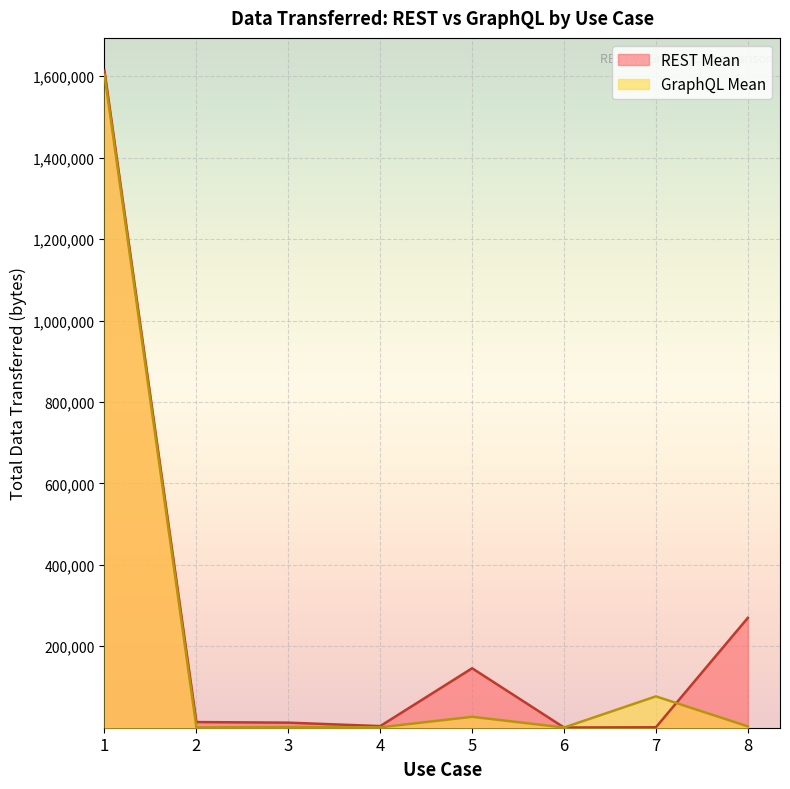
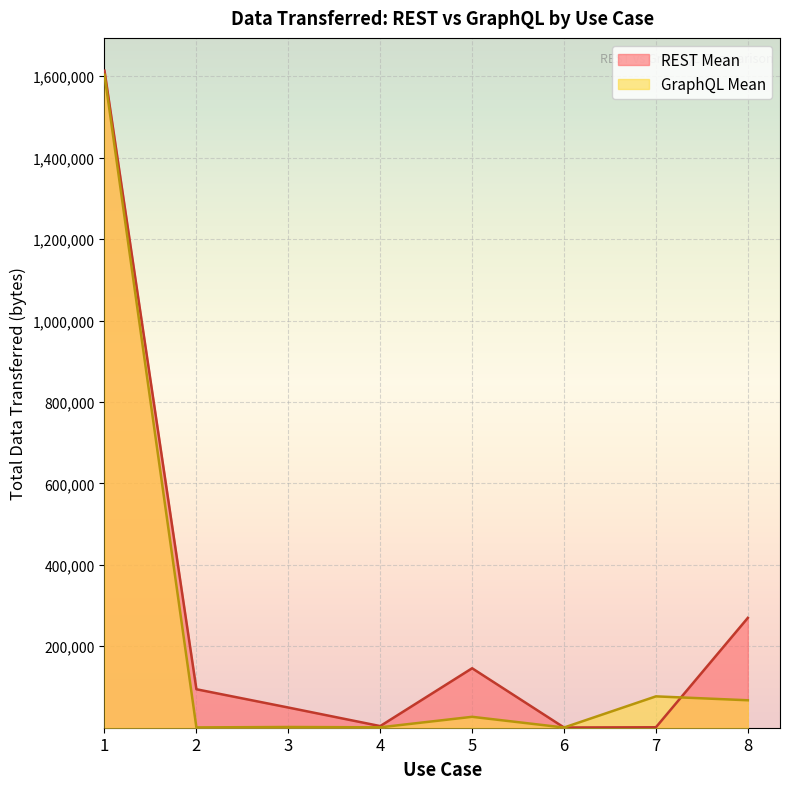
  {
    "REST Mean": {
      "1": "1,610,000",
-     "2": "10,000",
-     "3": "10,000",
+     "2": "90,000",
+     "3": "50,000",
      "5": "150,000",
      "7": "0",
      "8": "270,000"
    },
    "GraphQL Mean": {
      "1": "1,600,000",
      "2": "0",
      "3": "0",
      "5": "30,000",
      "7": "80,000",
-     "8": "0"
+     "8": "70,000"
    }
  }
